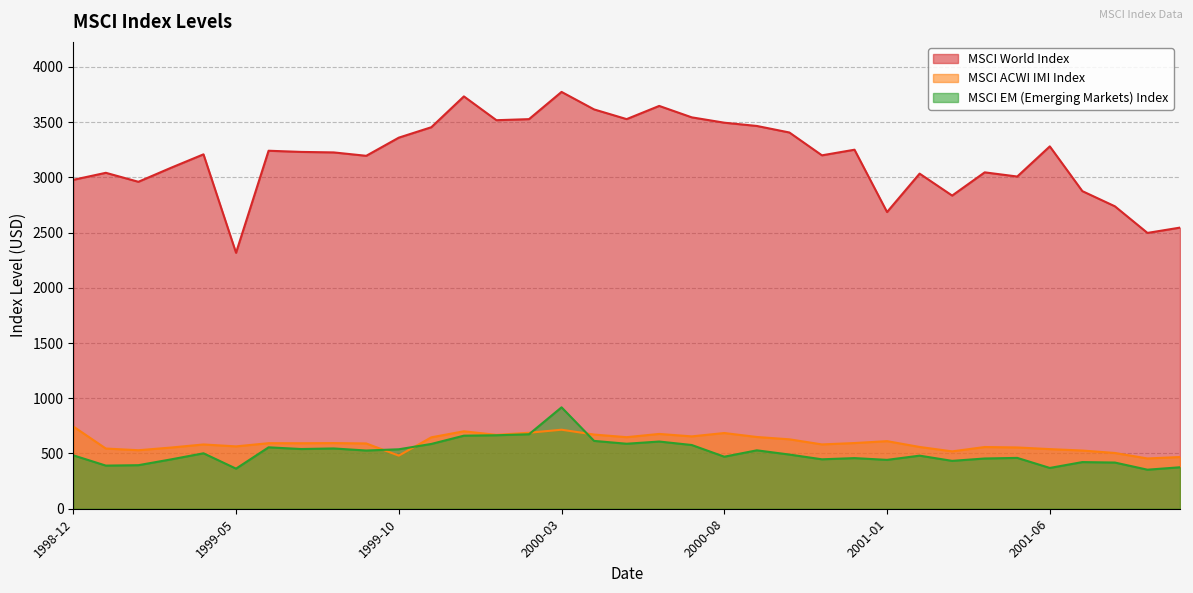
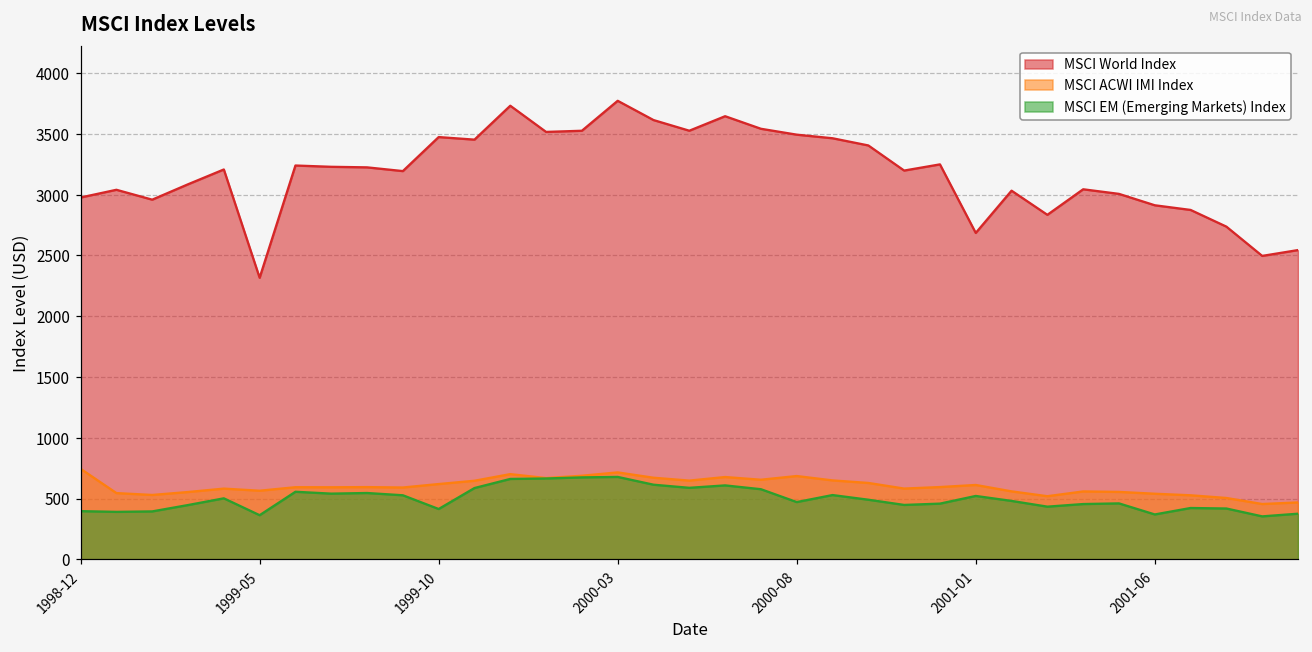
  {
    "MSCI World Index": {
      "1998-12": 2980,
      "1999-05": 2320,
-     "1999-10": 3360,
+     "1999-10": 3470,
      "2000-03": 3770,
      "2000-08": 3490,
      "2001-01": 2690,
-     "2001-06": 3280
+     "2001-06": 2910
    },
    "MSCI ACWI IMI Index": {
      "1998-12": 740,
      "1999-05": 560,
-     "1999-10": 480,
+     "1999-10": 620,
      "2000-03": 720,
      "2000-08": 690,
      "2001-01": 610,
      "2001-06": 540
    },
    "MSCI EM (Emerging Markets) Index": {
-     "1998-12": 480,
+     "1998-12": 400,
      "1999-05": 360,
-     "1999-10": 540,
-     "2000-03": 920,
+     "1999-10": 410,
+     "2000-03": 680,
      "2000-08": 470,
-     "2001-01": 440,
+     "2001-01": 520,
      "2001-06": 370
    }
  }
